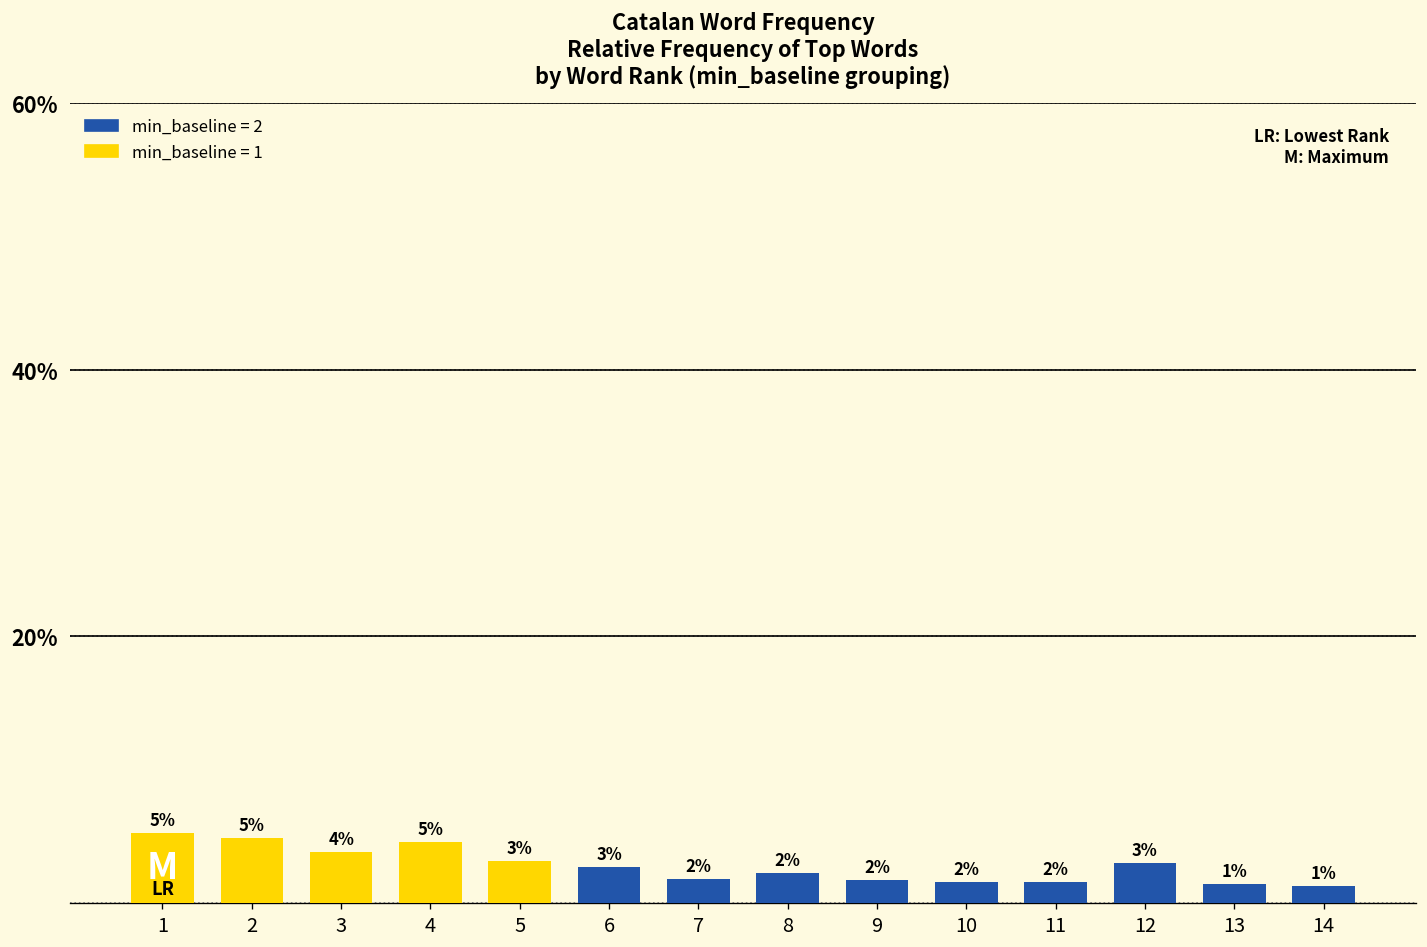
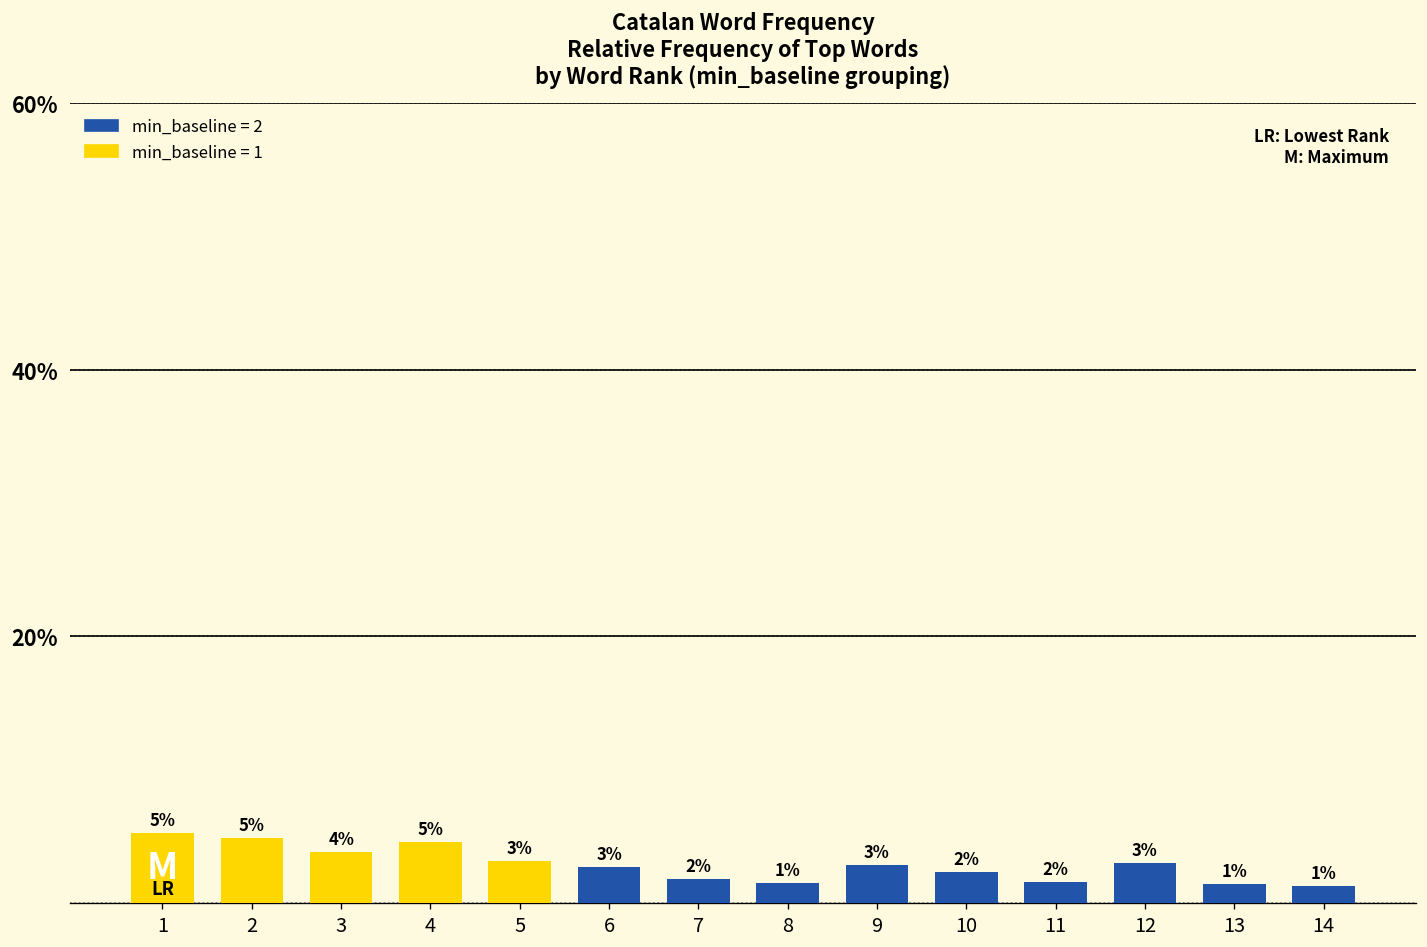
  {
    "1": "5%",
    "2": "5%",
    "3": "4%",
    "4": "5%",
    "5": "3%",
    "6": "3%",
    "7": "2%",
-   "8": "2%",
-   "9": "2%",
-   "10": "1.6%",
+   "8": "1%",
+   "9": "3%",
+   "10": "2.3%",
    "11": "2%",
    "12": "3%",
    "13": "1%",
    "14": "1%"
  }
